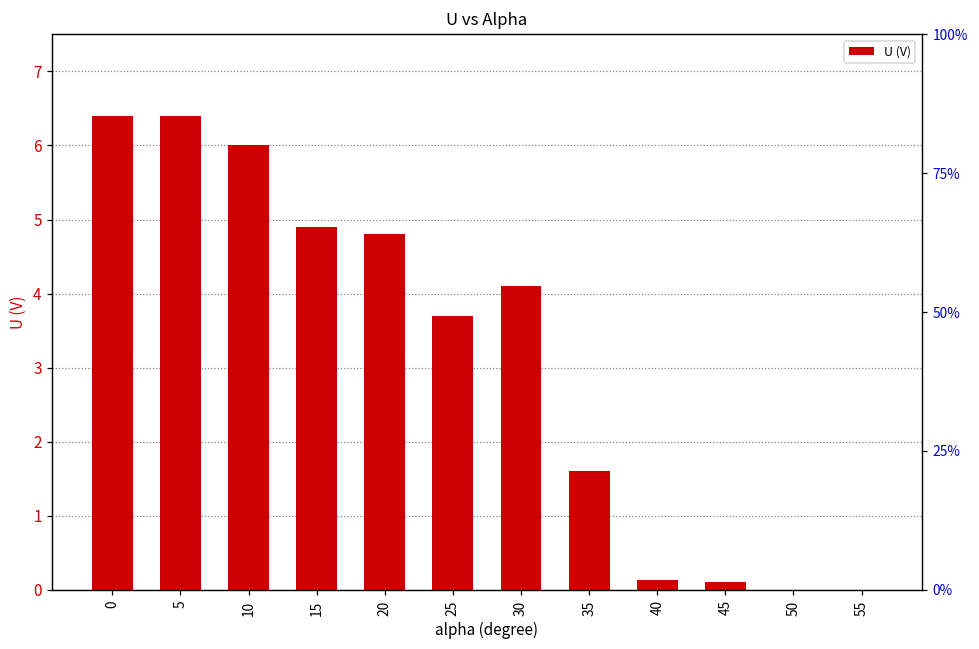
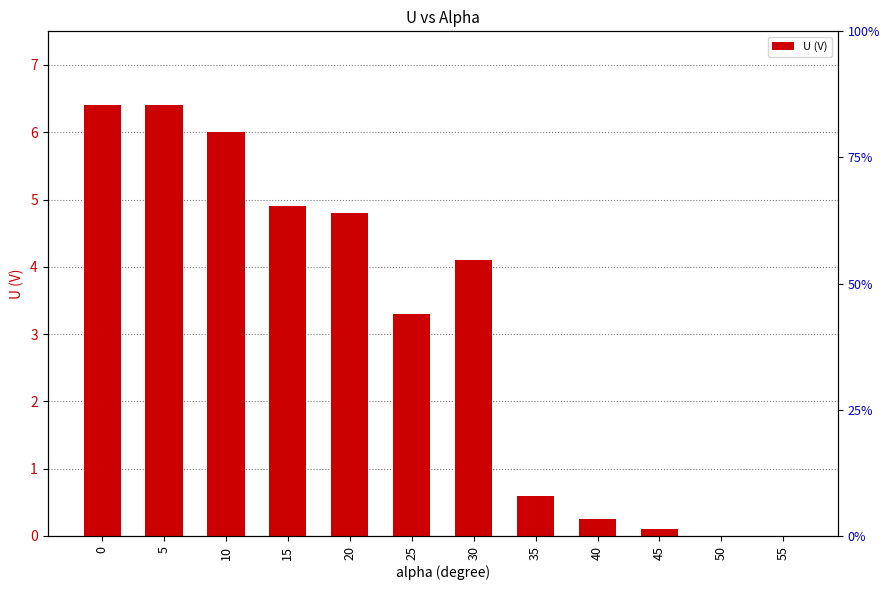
  {
    "0": 6.4,
    "5": 6.4,
    "10": 6.0,
    "15": 4.9,
    "20": 4.8,
-   "25": 3.7,
+   "25": 3.3,
    "30": 4.1,
-   "35": 1.6,
-   "40": 0.1,
+   "35": 0.6,
+   "40": 0.3,
    "45": 0.1,
    "50": 0.0,
    "55": 0.0
  }
